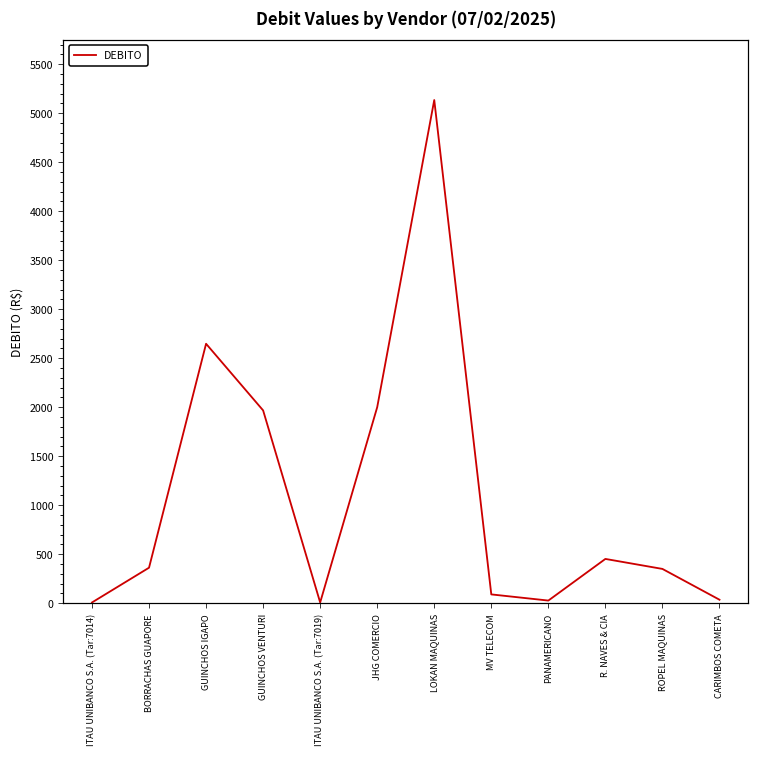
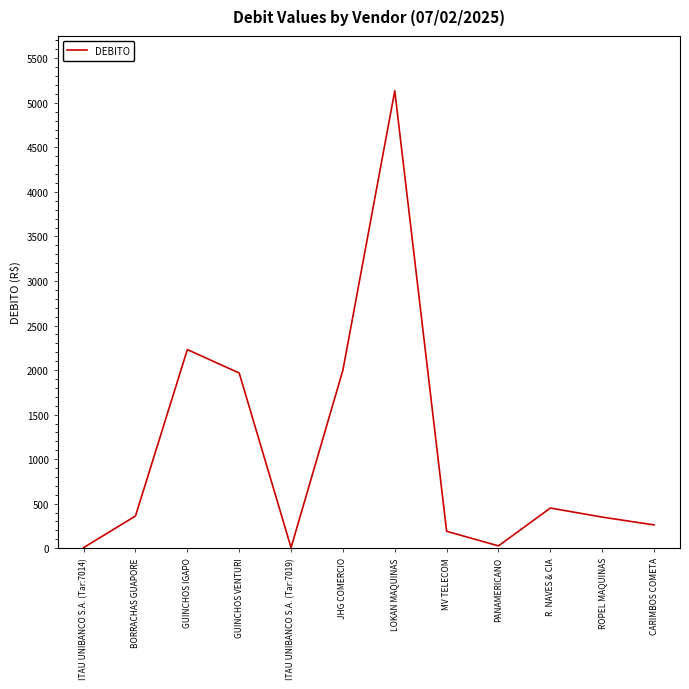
  {
    "ITAU UNIBANCO S.A. (Tar:7014)": 0,
    "BORRACHAS GUAPORE": 400,
-   "GUINCHOS IGAPO": 2600,
+   "GUINCHOS IGAPO": 2200,
    "GUINCHOS VENTURI": 2000,
    "ITAU UNIBANCO S.A. (Tar:7019)": 0,
    "JHG COMERCIO": 2000,
    "LOKAN MAQUINAS": 5100,
-   "MV TELECOM": 100,
+   "MV TELECOM": 200,
    "PANAMERICANO": 0,
    "R. NAVES & CIA": 500,
    "ROPEL MAQUINAS": 300,
-   "CARIMBOS COMETA": 0
+   "CARIMBOS COMETA": 300
  }
